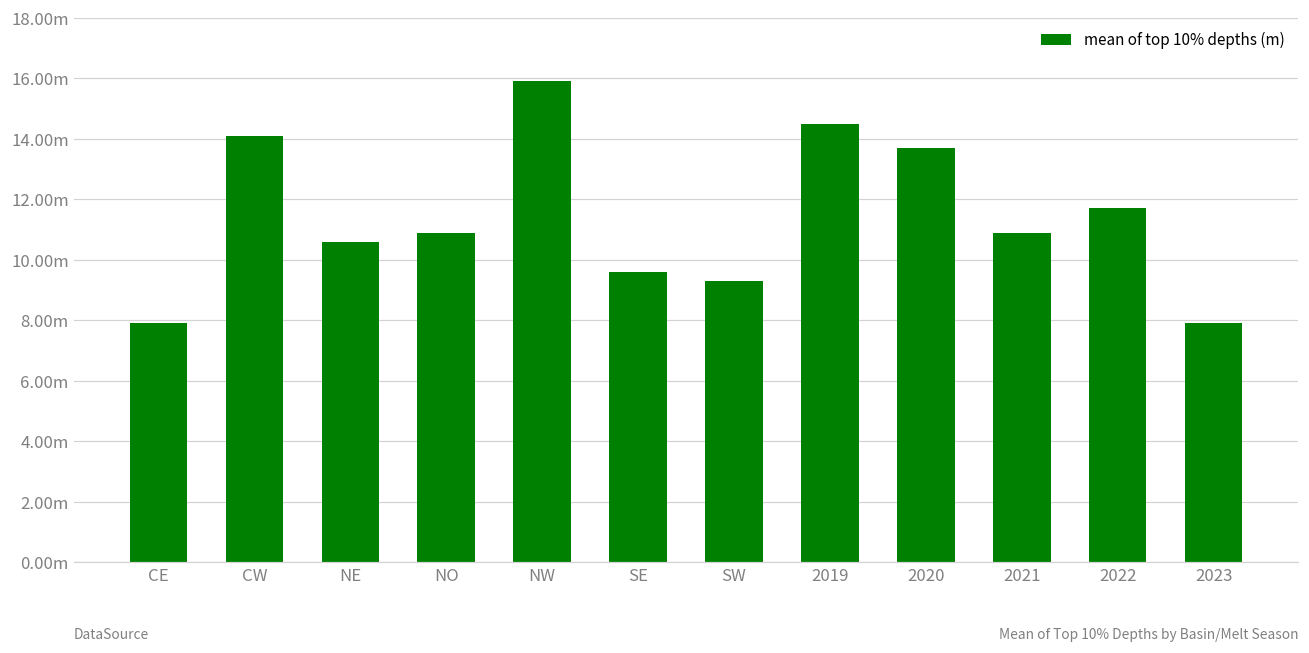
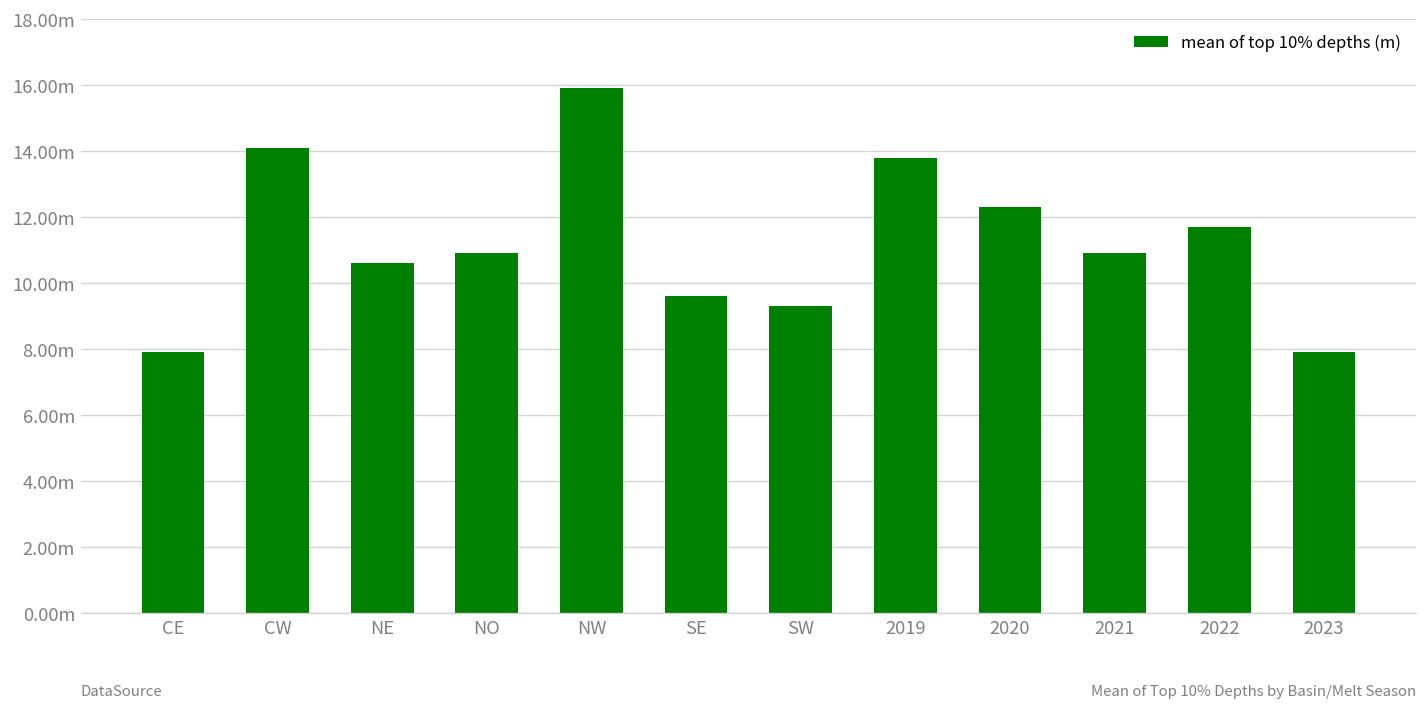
  {
    "CE": "7.9m",
    "CW": "14.1m",
    "NE": "10.6m",
    "NO": "10.9m",
    "NW": "15.9m",
    "SE": "9.6m",
    "SW": "9.3m",
-   "2019": "14.5m",
-   "2020": "13.7m",
+   "2019": "13.8m",
+   "2020": "12.3m",
    "2021": "10.9m",
    "2022": "11.7m",
    "2023": "7.9m"
  }
